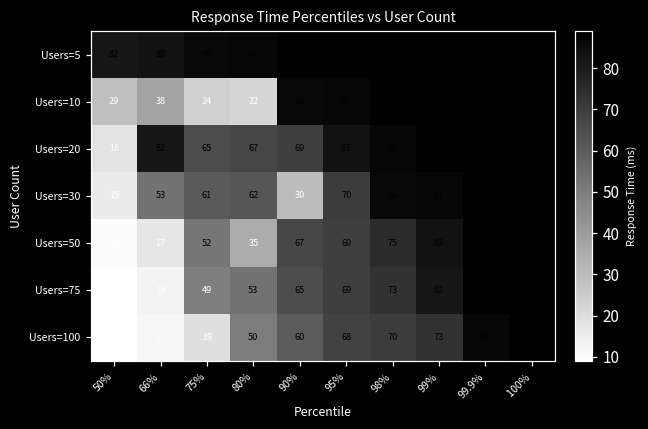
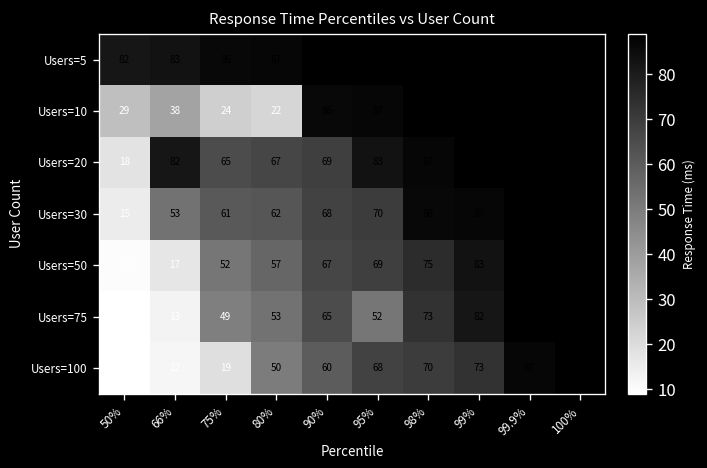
  {
    "Users=10": {
      "50%": 29,
      "66%": 38,
      "75%": 24
    },
    "Users=20": {
      "75%": 65,
      "80%": 67,
      "90%": 69
    },
    "Users=30": {
      "66%": 53,
      "75%": 61,
      "80%": 62,
-     "90%": 30,
+     "90%": 68,
      "95%": 70
    },
    "Users=50": {
      "75%": 52,
-     "80%": 35,
+     "80%": 57,
      "90%": 67,
      "95%": 69
    },
    "Users=75": {
      "75%": 49,
      "80%": 53,
      "90%": 65,
-     "95%": 69,
+     "95%": 52,
      "98%": 73
    },
    "Users=100": {
      "80%": 50,
      "90%": 60,
      "95%": 68,
      "98%": 70,
      "99%": 73
    }
  }
